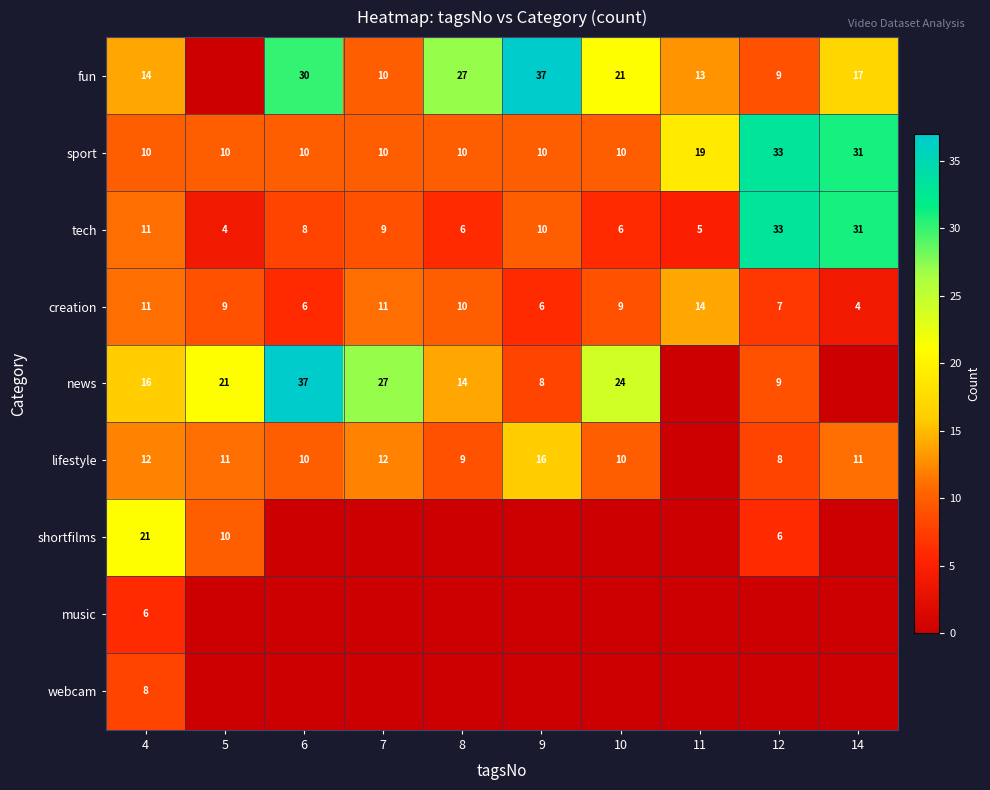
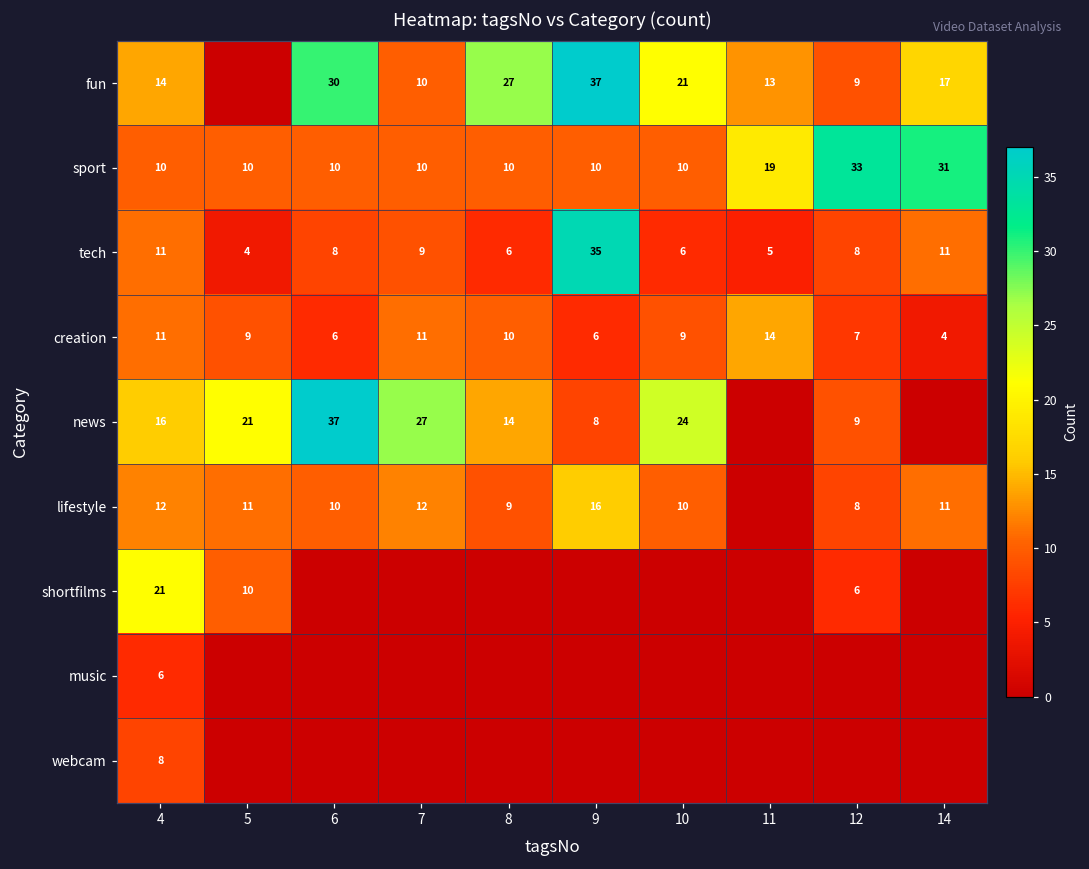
  {
    "fun": {
      "4": 14,
      "6": 30,
      "7": 10,
      "8": 27,
      "9": 37,
      "10": 21,
      "11": 13,
      "12": 9,
      "14": 17
    },
    "sport": {
      "4": 10,
      "5": 10,
      "6": 10,
      "7": 10,
      "8": 10,
      "9": 10,
      "10": 10,
      "11": 19,
      "12": 33,
      "14": 31
    },
    "tech": {
      "4": 11,
      "5": 4,
      "6": 8,
      "7": 9,
      "8": 6,
-     "9": 10,
+     "9": 35,
      "10": 6,
      "11": 5,
-     "12": 33,
-     "14": 31
+     "12": 8,
+     "14": 11
    },
    "creation": {
      "4": 11,
      "5": 9,
      "6": 6,
      "7": 11,
      "8": 10,
      "9": 6,
      "10": 9,
      "11": 14,
      "12": 7,
      "14": 4
    },
    "news": {
      "4": 16,
      "5": 21,
      "6": 37,
      "7": 27,
      "8": 14,
      "9": 8,
      "10": 24,
      "12": 9
    },
    "lifestyle": {
      "4": 12,
      "5": 11,
      "6": 10,
      "7": 12,
      "8": 9,
      "9": 16,
      "10": 10,
      "12": 8,
      "14": 11
    },
    "shortfilms": {
      "4": 21,
      "5": 10,
      "12": 6
    },
    "music": {
      "4": 6
    },
    "webcam": {
      "4": 8
    }
  }
